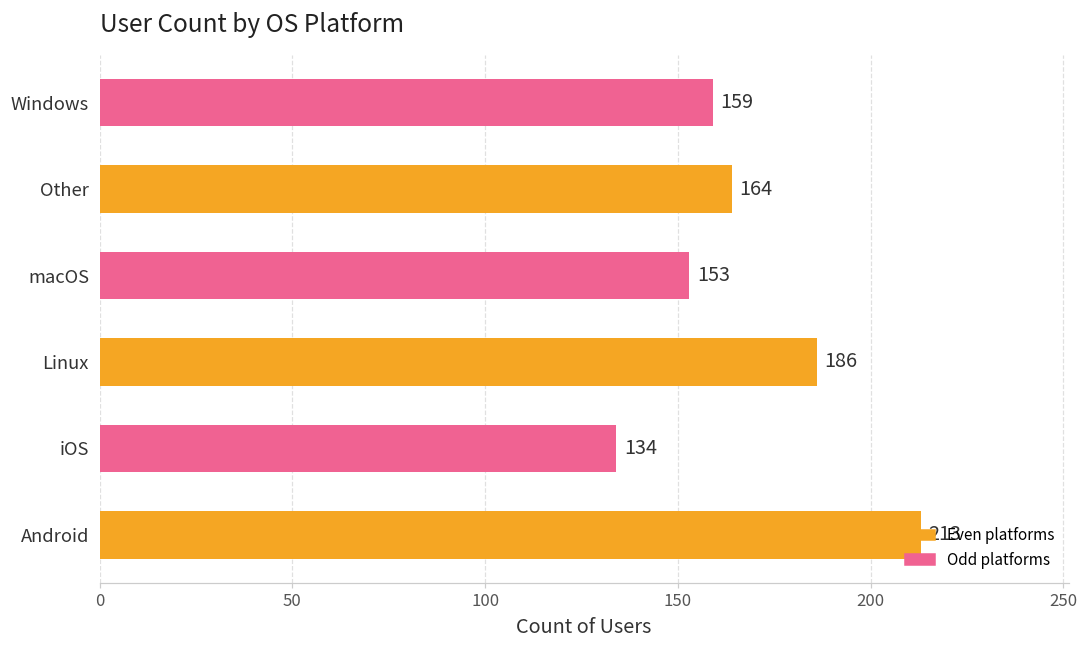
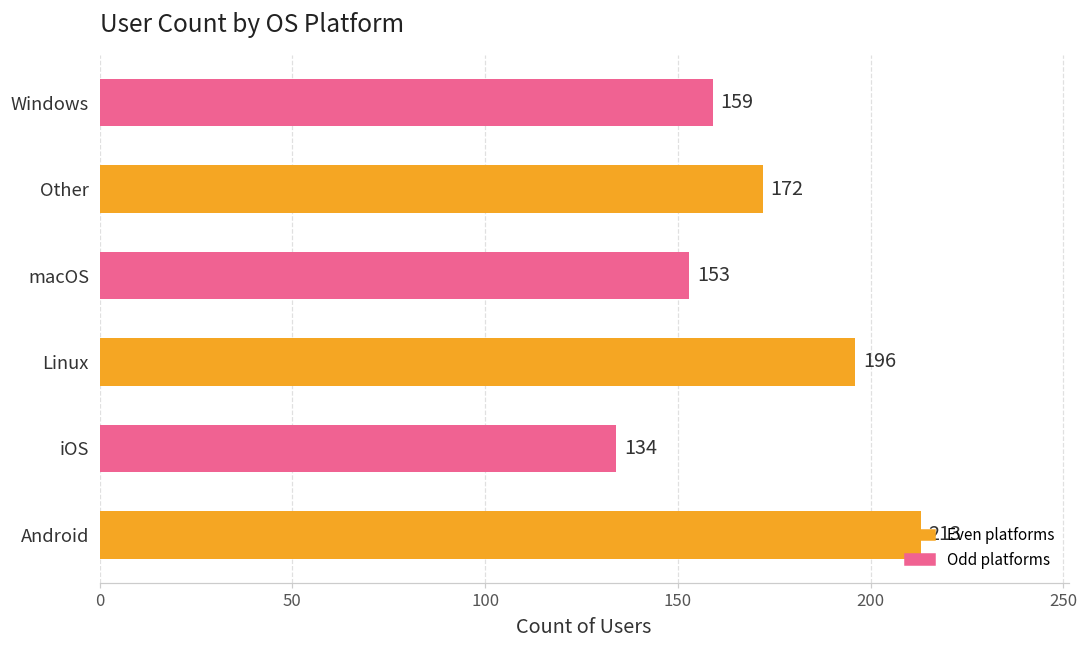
  {
    "Windows": 159,
-   "Other": 164,
+   "Other": 172,
    "macOS": 153,
-   "Linux": 186,
+   "Linux": 196,
    "iOS": 134,
    "Android": 213
  }
